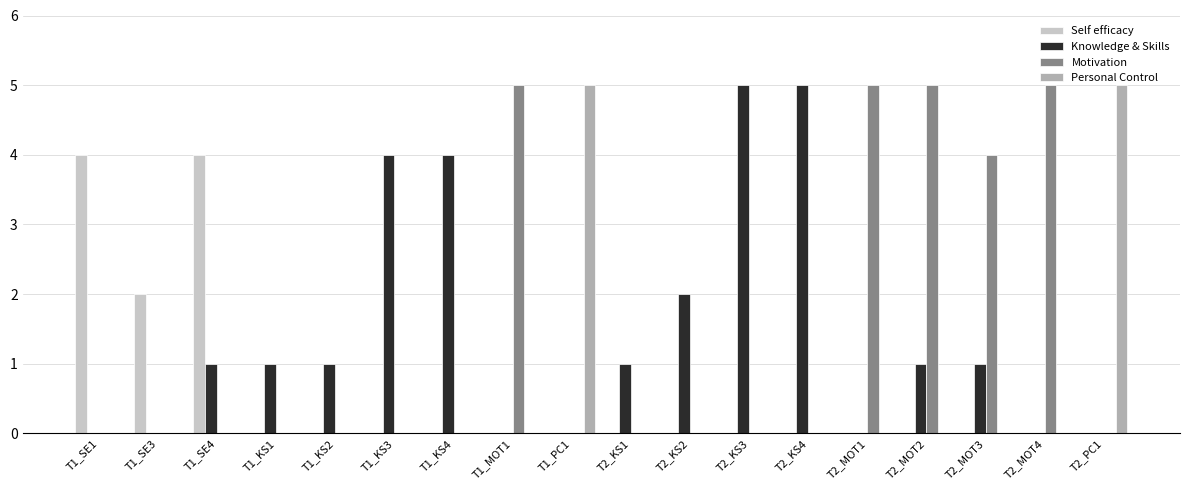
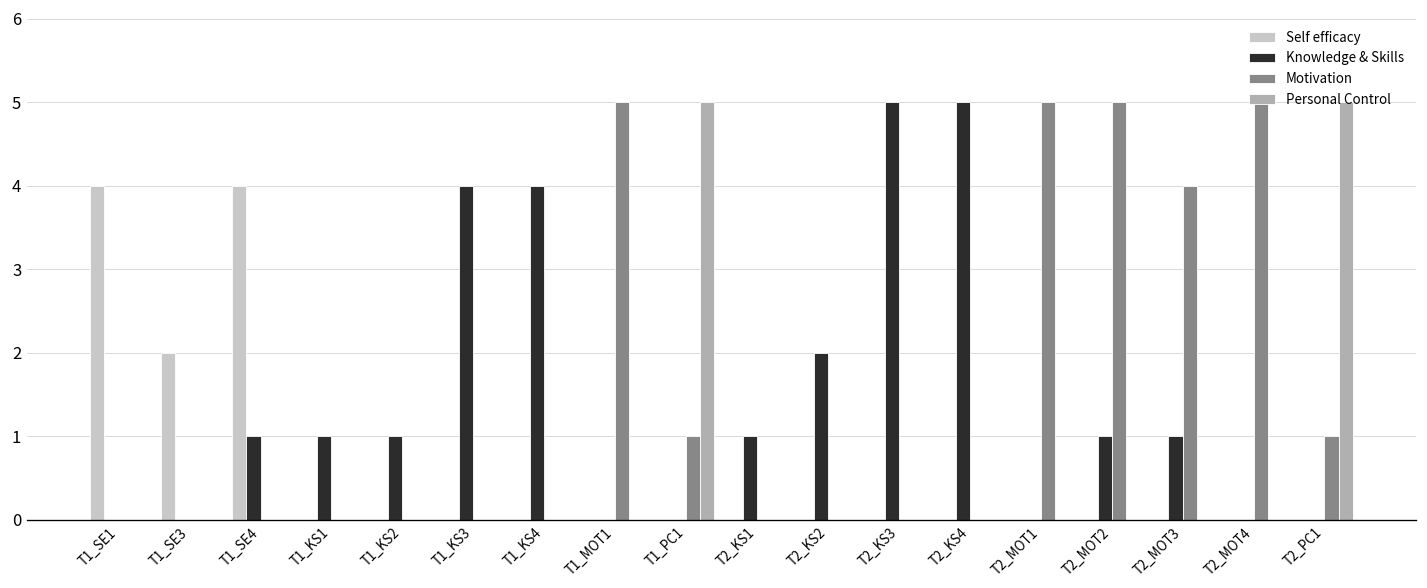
  {
    "Knowledge & Skills": {
      "T1_SE1": 0,
      "T1_SE3": 0,
      "T1_SE4": 1,
      "T1_KS1": 1,
      "T1_KS2": 1,
      "T1_KS3": 4,
      "T1_KS4": 4,
      "T1_MOT1": 0,
      "T1_PC1": 0,
      "T2_KS1": 1,
      "T2_KS2": 2,
      "T2_KS3": 5,
      "T2_KS4": 5,
      "T2_MOT1": 0,
      "T2_MOT2": 1,
      "T2_MOT3": 1,
      "T2_MOT4": 0,
      "T2_PC1": 0
    },
    "Motivation": {
      "T1_SE1": 0,
      "T1_SE3": 0,
      "T1_SE4": 0,
      "T1_KS1": 0,
      "T1_KS2": 0,
      "T1_KS3": 0,
      "T1_KS4": 0,
      "T1_MOT1": 5,
-     "T1_PC1": 0,
+     "T1_PC1": 1,
      "T2_KS1": 0,
      "T2_KS2": 0,
      "T2_KS3": 0,
      "T2_KS4": 0,
      "T2_MOT1": 5,
      "T2_MOT2": 5,
      "T2_MOT3": 4,
      "T2_MOT4": 5,
-     "T2_PC1": 0
+     "T2_PC1": 1
    }
  }
